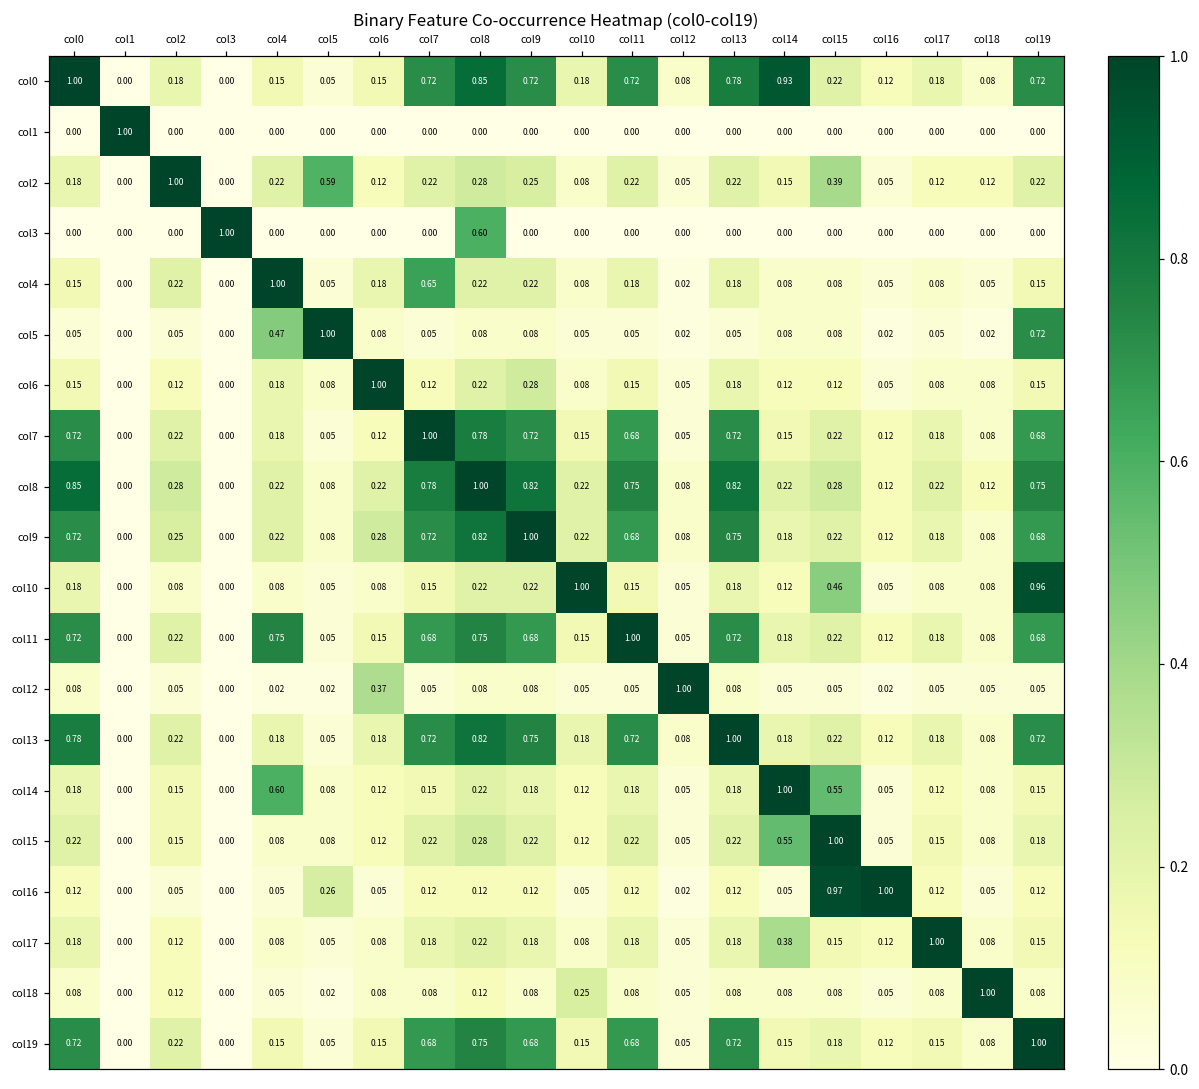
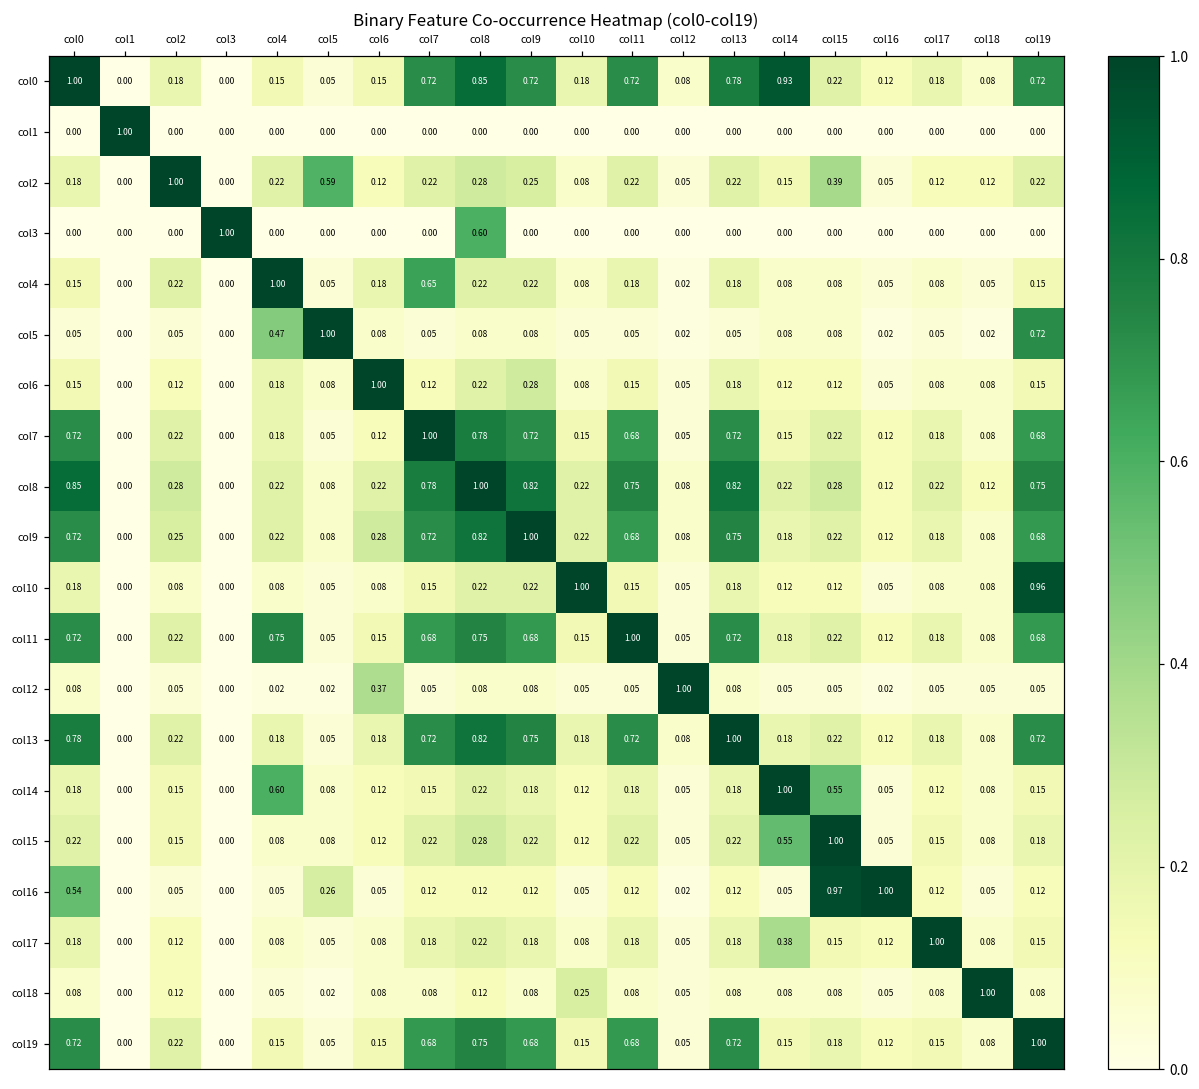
  {
    "col10": {
      "col0": 0.18,
      "col1": 0.00,
      "col2": 0.08,
      "col3": 0.00,
      "col4": 0.08,
      "col5": 0.05,
      "col6": 0.08,
      "col7": 0.15,
      "col8": 0.22,
      "col9": 0.22,
      "col10": 1.00,
      "col11": 0.15,
      "col12": 0.05,
      "col13": 0.18,
      "col14": 0.12,
-     "col15": 0.46,
+     "col15": 0.12,
      "col16": 0.05,
      "col17": 0.08,
      "col18": 0.08,
      "col19": 0.96
    },
    "col16": {
-     "col0": 0.12,
+     "col0": 0.54,
      "col1": 0.00,
      "col2": 0.05,
      "col3": 0.00,
      "col4": 0.05,
      "col5": 0.26,
      "col6": 0.05,
      "col7": 0.12,
      "col8": 0.12,
      "col9": 0.12,
      "col10": 0.05,
      "col11": 0.12,
      "col12": 0.02,
      "col13": 0.12,
      "col14": 0.05,
      "col15": 0.97,
      "col16": 1.00,
      "col17": 0.12,
      "col18": 0.05,
      "col19": 0.12
    }
  }
